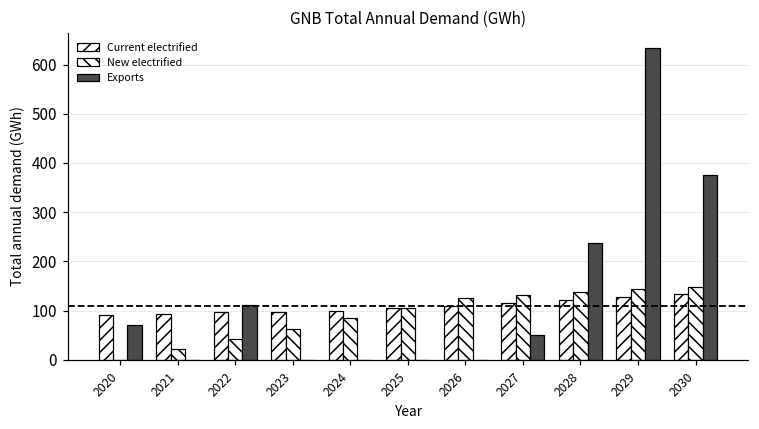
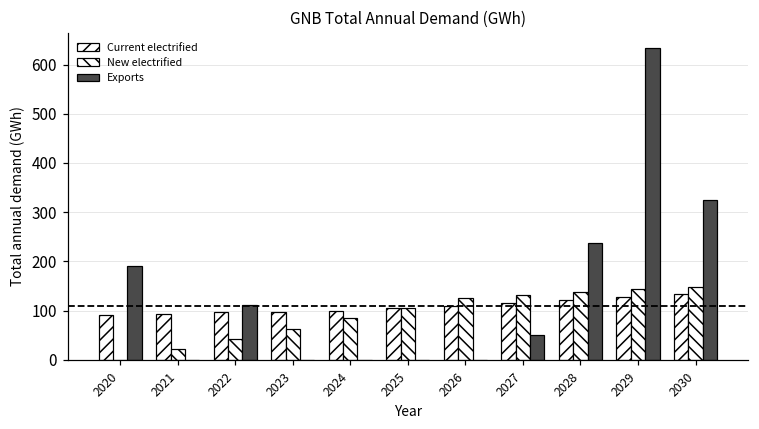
  {
    "Exports": {
-     "2020": 70,
+     "2020": 190,
      "2021": 0,
      "2022": 110,
      "2023": 0,
      "2024": 0,
      "2025": 0,
      "2026": 0,
      "2027": 50,
      "2028": 240,
      "2029": 630,
-     "2030": 380
+     "2030": 330
    }
  }
